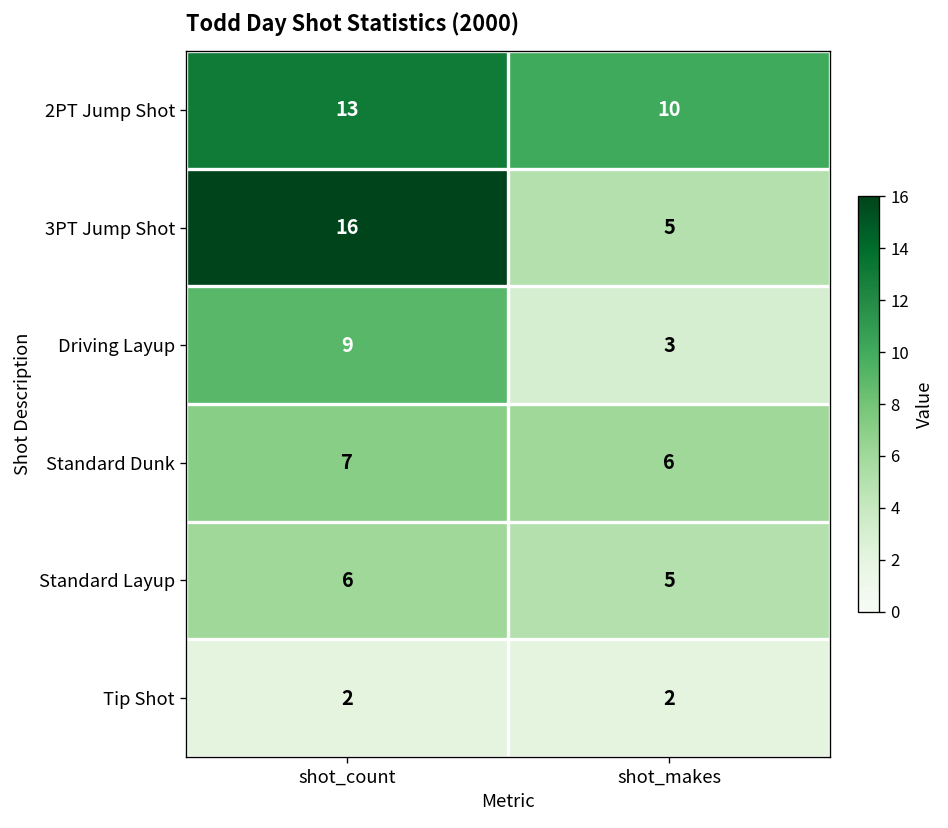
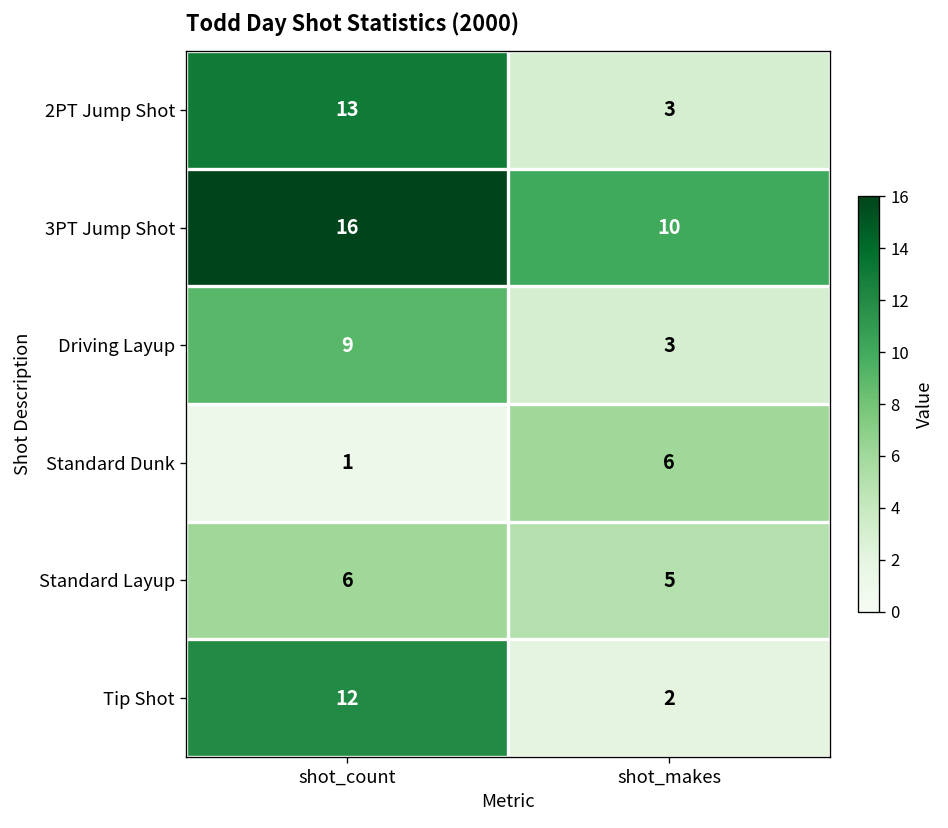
  {
    "2PT Jump Shot": {
      "shot_count": 13,
-     "shot_makes": 10
+     "shot_makes": 3
    },
    "3PT Jump Shot": {
      "shot_count": 16,
-     "shot_makes": 5
+     "shot_makes": 10
    },
    "Driving Layup": {
      "shot_count": 9,
      "shot_makes": 3
    },
    "Standard Dunk": {
-     "shot_count": 7,
+     "shot_count": 1,
      "shot_makes": 6
    },
    "Standard Layup": {
      "shot_count": 6,
      "shot_makes": 5
    },
    "Tip Shot": {
-     "shot_count": 2,
+     "shot_count": 12,
      "shot_makes": 2
    }
  }
